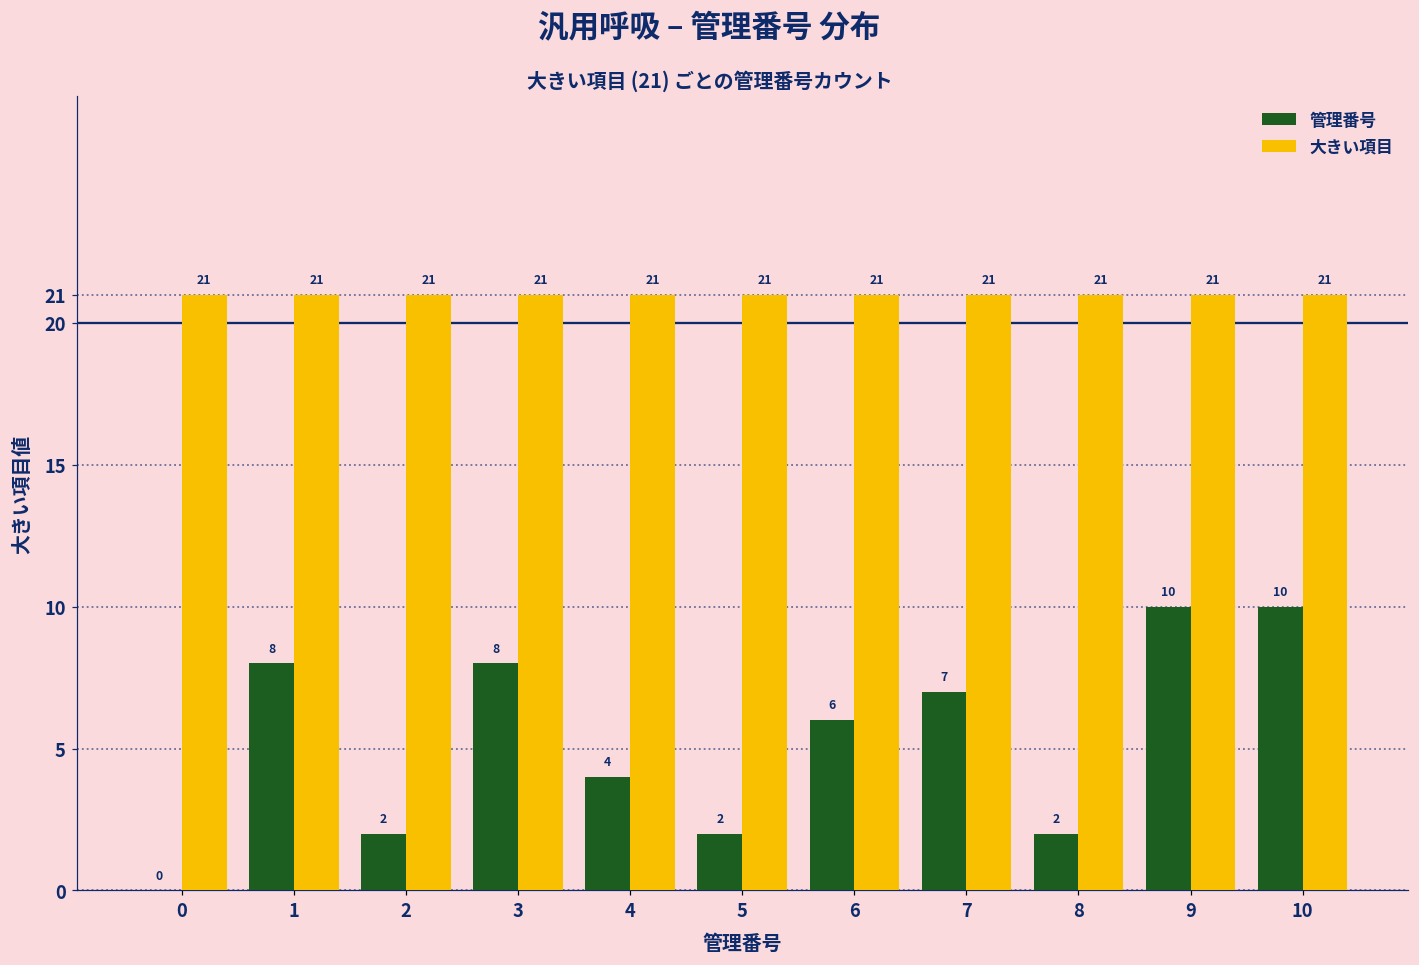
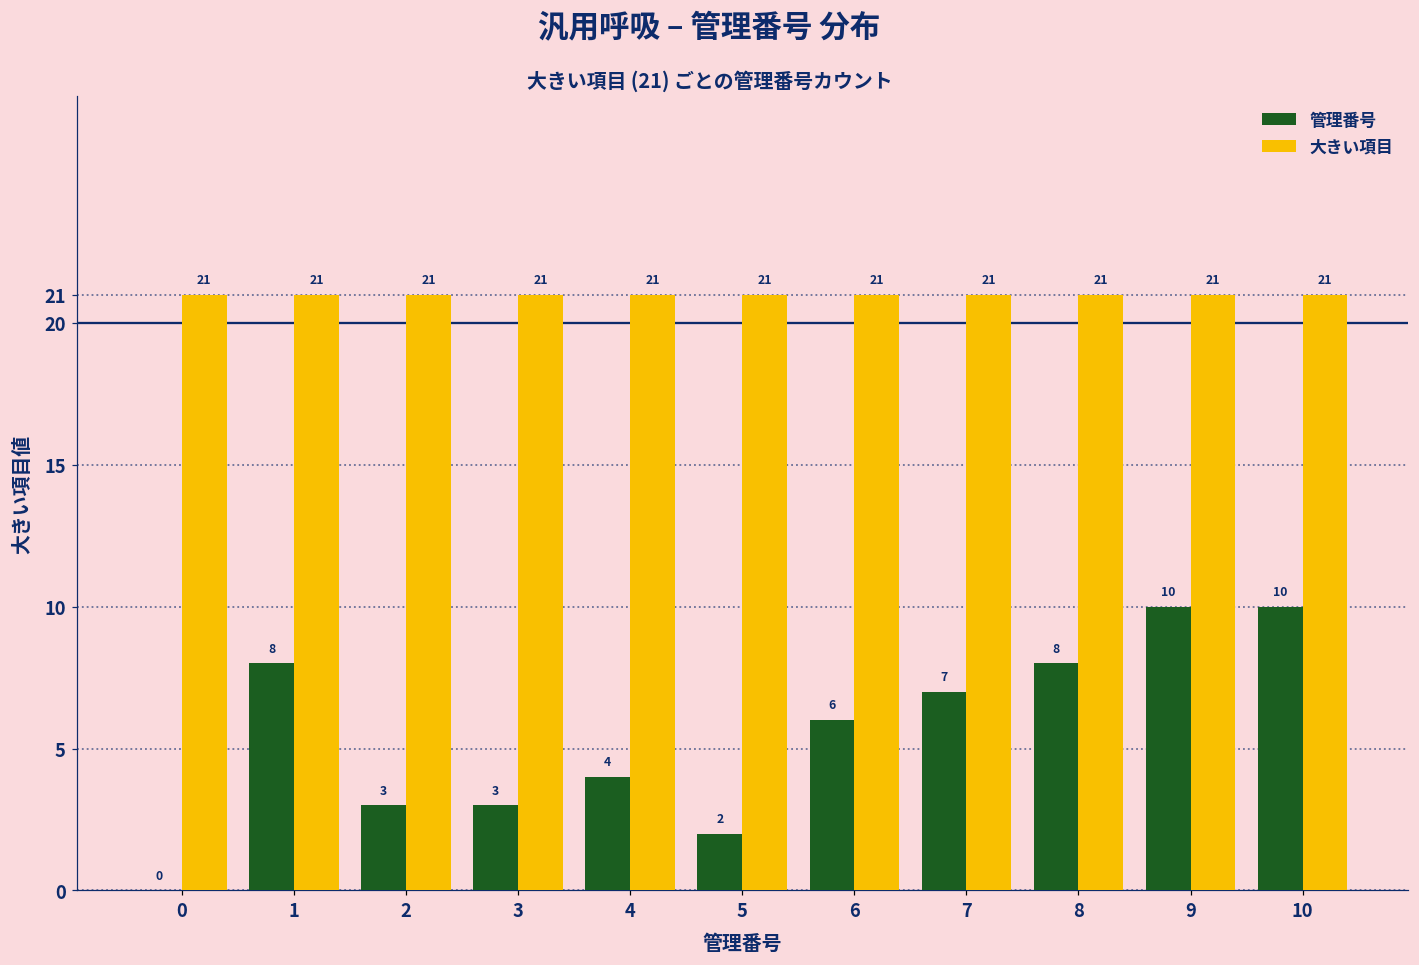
  {
    "管理番号": {
      "0": 0,
      "1": 8,
-     "2": 2,
-     "3": 8,
+     "2": 3,
+     "3": 3,
      "4": 4,
      "5": 2,
      "6": 6,
      "7": 7,
-     "8": 2,
+     "8": 8,
      "9": 10,
      "10": 10
    },
    "大きい項目": {
      "0": 21,
      "1": 21,
      "2": 21,
      "3": 21,
      "4": 21,
      "5": 21,
      "6": 21,
      "7": 21,
      "8": 21,
      "9": 21,
      "10": 21
    }
  }
